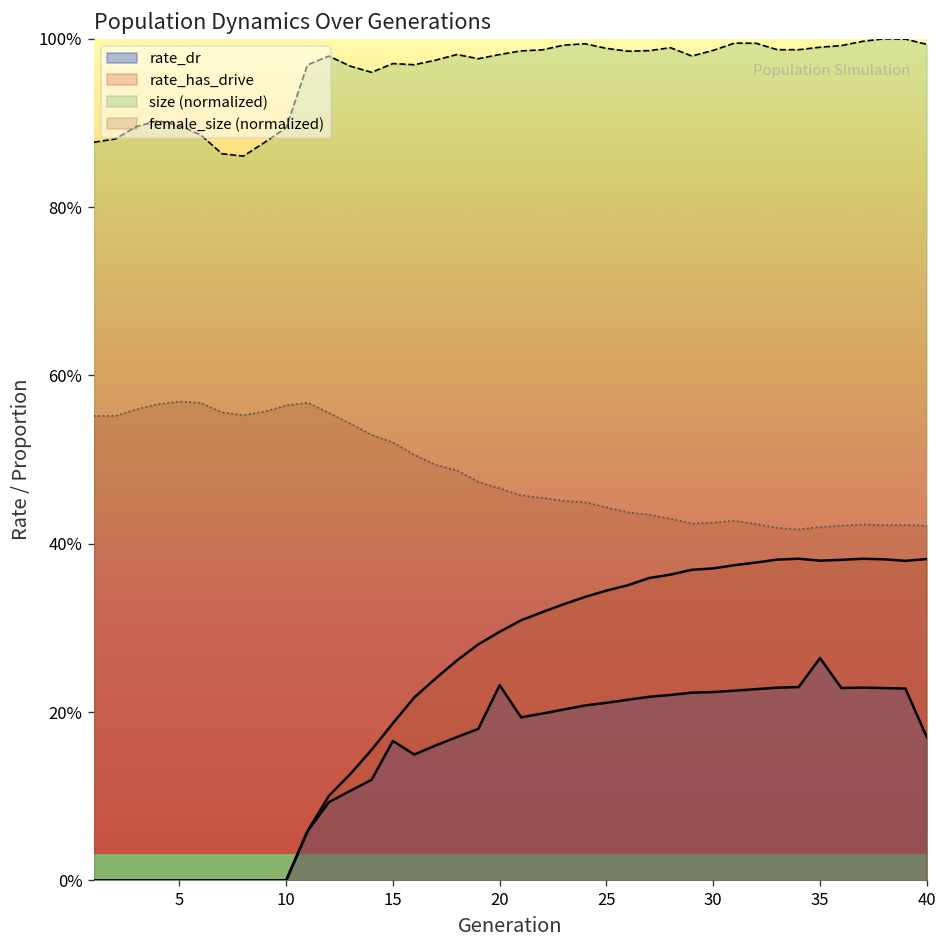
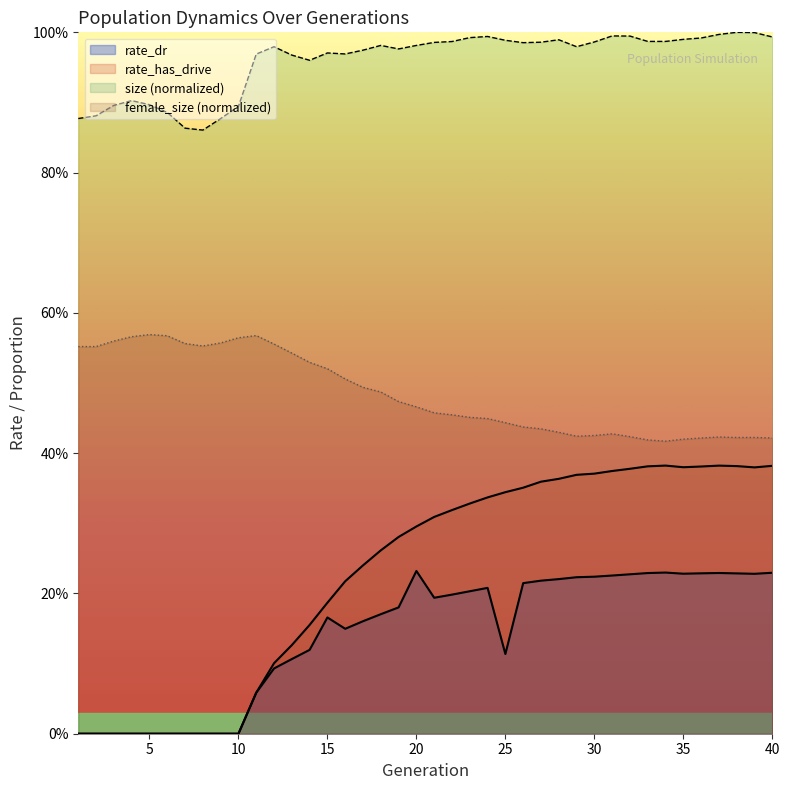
  {
    "rate_dr": {
      "15": "17%",
      "20": "23%",
-     "25": "21%",
+     "25": "11%",
      "30": "22%",
-     "35": "26%",
-     "40": "17%"
+     "35": "23%",
+     "40": "23%"
    }
  }
